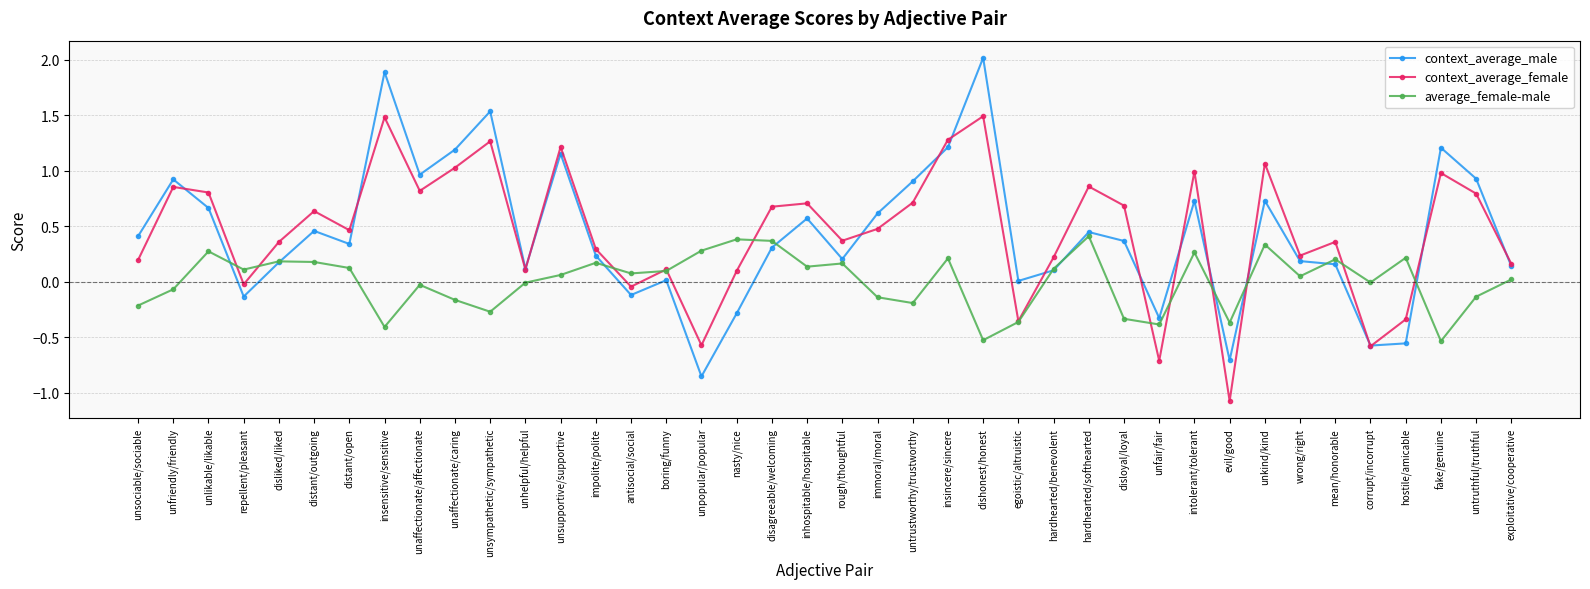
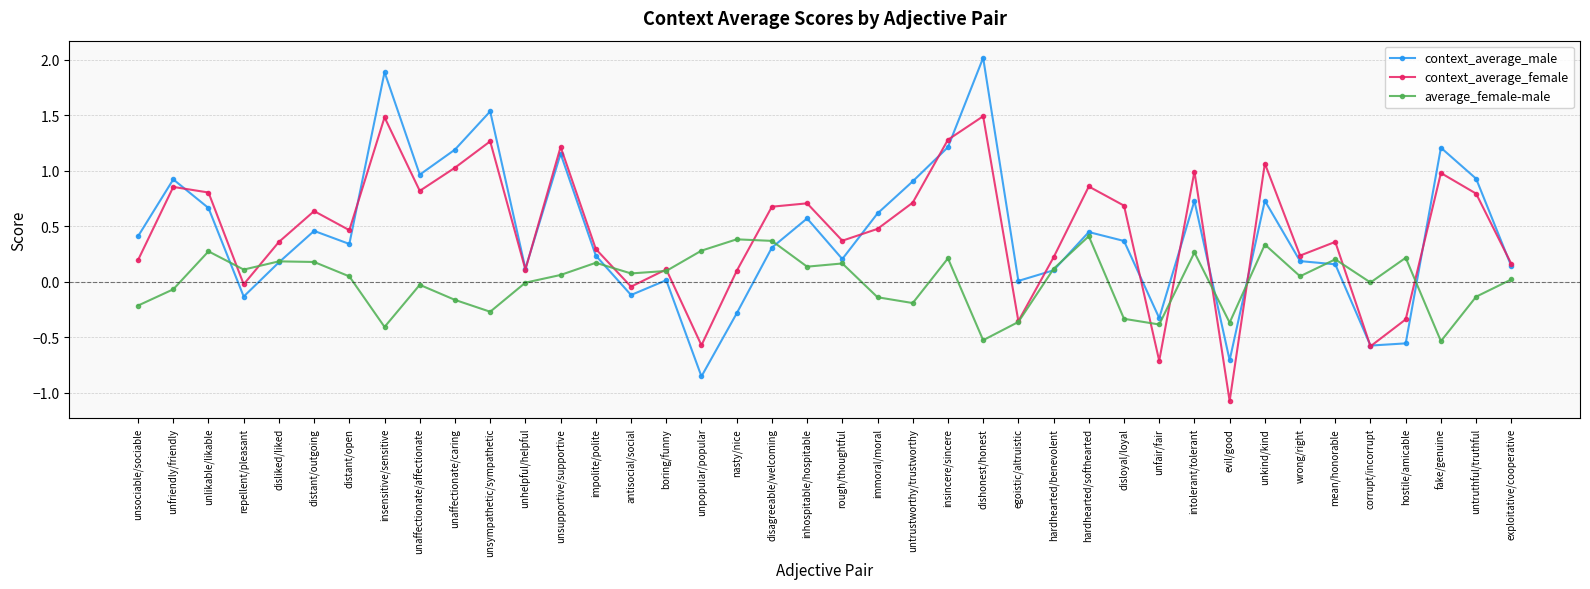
  {
    "context_average_male": {
      "unsociable/sociable": 0.41,
      "unfriendly/friendly": 0.92,
      "unlikable/likable": 0.66,
      "repellent/pleasant": -0.13,
      "distant/outgoing": 0.46,
      "distant/open": 0.34,
      "insensitive/sensitive": 1.89,
      "unaffectionate/affectionate": 0.96,
      "unaffectionate/caring": 1.19,
      "unsympathetic/sympathetic": 1.53,
      "unsupportive/supportive": 1.15,
      "impolite/polite": 0.24,
      "antisocial/social": -0.12,
      "boring/funny": 0.01,
      "unpopular/popular": -0.85,
      "nasty/nice": -0.28,
      "disagreeable/welcoming": 0.31,
      "inhospitable/hospitable": 0.57,
      "rough/thoughtful": 0.20,
      "immoral/moral": 0.62,
      "untrustworthy/trustworthy": 0.90,
      "insincere/sincere": 1.21,
      "dishonest/honest": 2.02,
      "egoistic/altruistic": 0.01,
      "hardhearted/softhearted": 0.45,
      "disloyal/loyal": 0.37,
      "unfair/fair": -0.33,
      "intolerant/tolerant": 0.73,
      "evil/good": -0.71,
      "unkind/kind": 0.73,
      "wrong/right": 0.19,
      "mean/honorable": 0.16,
      "hostile/amicable": -0.55,
      "fake/genuine": 1.21,
      "untruthful/truthful": 0.93
    },
    "context_average_female": {
      "unsociable/sociable": 0.20,
      "unfriendly/friendly": 0.85,
      "unlikable/likable": 0.80,
      "repellent/pleasant": -0.02,
      "disliked/liked": 0.36,
      "distant/outgoing": 0.64,
      "distant/open": 0.46,
      "insensitive/sensitive": 1.48,
      "unaffectionate/affectionate": 0.82,
      "unaffectionate/caring": 1.03,
      "unsympathetic/sympathetic": 1.26,
      "unsupportive/supportive": 1.21,
      "impolite/polite": 0.29,
      "antisocial/social": -0.04,
      "unpopular/popular": -0.57,
      "nasty/nice": 0.10,
      "disagreeable/welcoming": 0.68,
      "inhospitable/hospitable": 0.71,
      "rough/thoughtful": 0.37,
      "immoral/moral": 0.48,
      "untrustworthy/trustworthy": 0.71,
      "insincere/sincere": 1.28,
      "dishonest/honest": 1.49,
      "hardhearted/benevolent": 0.22,
      "hardhearted/softhearted": 0.86,
      "disloyal/loyal": 0.69,
      "unfair/fair": -0.71,
      "intolerant/tolerant": 0.99,
      "evil/good": -1.07,
      "unkind/kind": 1.07,
      "wrong/right": 0.24,
      "mean/honorable": 0.36,
      "hostile/amicable": -0.34,
      "fake/genuine": 0.98,
      "untruthful/truthful": 0.79
    },
    "average_female-male": {
      "unsociable/sociable": -0.21,
      "unfriendly/friendly": -0.07,
      "unlikable/likable": 0.27,
      "repellent/pleasant": 0.11,
      "distant/outgoing": 0.18,
-     "distant/open": 0.12,
+     "distant/open": 0.05,
      "insensitive/sensitive": -0.41,
      "unaffectionate/affectionate": -0.03,
      "unaffectionate/caring": -0.16,
      "unsympathetic/sympathetic": -0.27,
      "unhelpful/helpful": -0.01,
      "unsupportive/supportive": 0.06,
      "impolite/polite": 0.17,
      "antisocial/social": 0.08,
      "unpopular/popular": 0.28,
      "nasty/nice": 0.38,
      "disagreeable/welcoming": 0.37,
      "inhospitable/hospitable": 0.14,
      "rough/thoughtful": 0.16,
      "immoral/moral": -0.14,
      "untrustworthy/trustworthy": -0.19,
      "insincere/sincere": 0.21,
      "dishonest/honest": -0.53,
      "hardhearted/softhearted": 0.41,
      "disloyal/loyal": -0.33,
      "unfair/fair": -0.38,
      "intolerant/tolerant": 0.26,
      "evil/good": -0.37,
      "unkind/kind": 0.34,
      "wrong/right": 0.05,
      "mean/honorable": 0.20,
      "corrupt/incorrupt": -0.01,
      "hostile/amicable": 0.22,
      "fake/genuine": -0.54,
      "untruthful/truthful": -0.13,
      "exploitative/cooperative": 0.02
    }
  }
